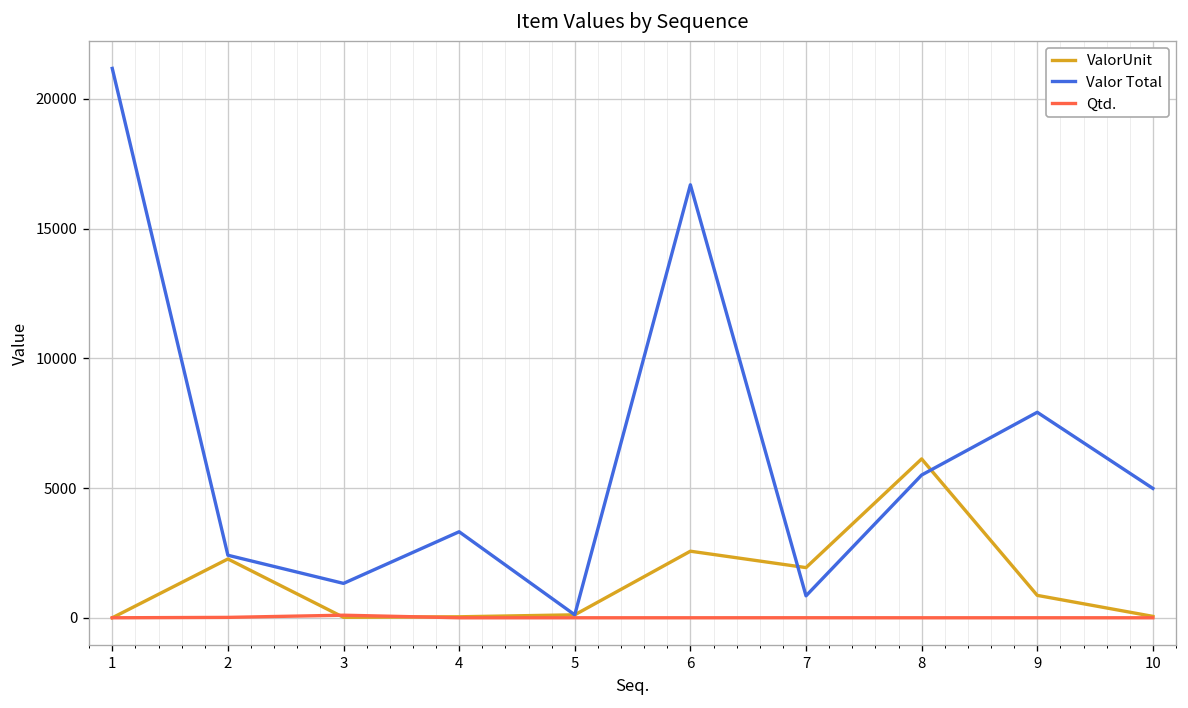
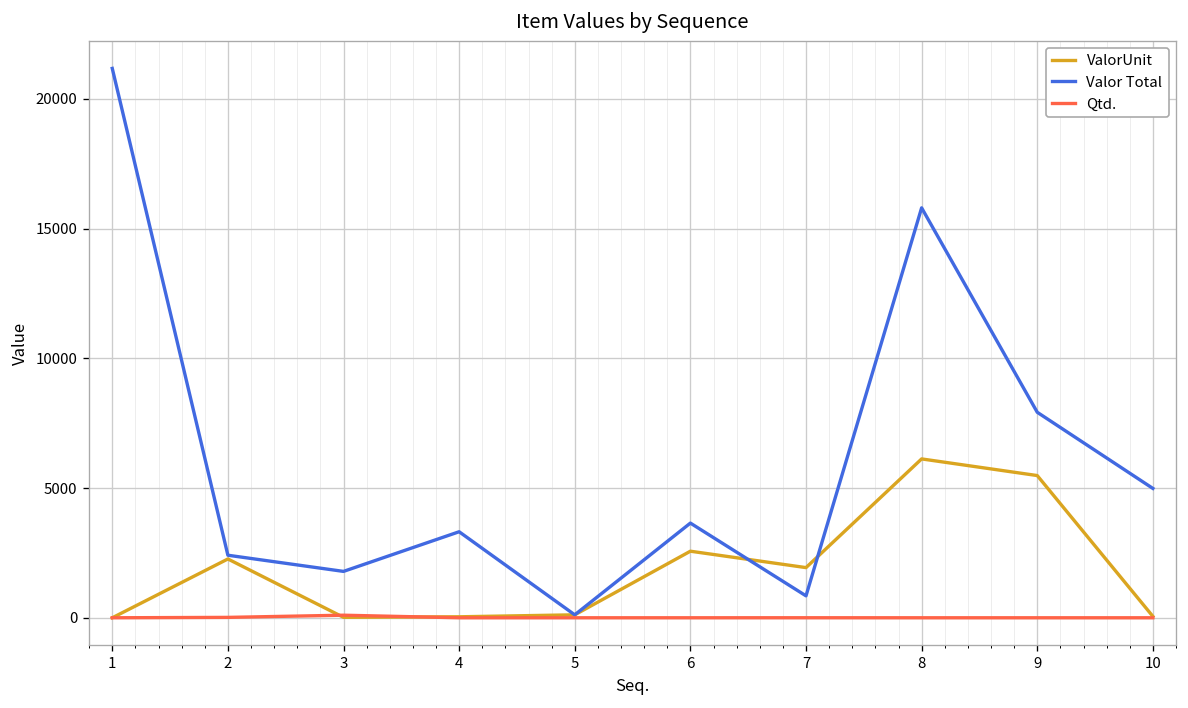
  {
    "ValorUnit": {
      "2": 2300,
      "6": 2600,
      "7": 1900,
      "8": 6100,
-     "9": 900
+     "9": 5500
    },
    "Valor Total": {
      "1": 21200,
      "2": 2400,
-     "3": 1300,
+     "3": 1800,
      "4": 3300,
-     "6": 16700,
+     "6": 3600,
      "7": 800,
-     "8": 5500,
+     "8": 15800,
      "9": 7900,
      "10": 5000
    },
    "Qtd.": {
      "2": 0,
      "6": 0,
      "7": 0,
      "8": 0,
      "9": 0
    }
  }
